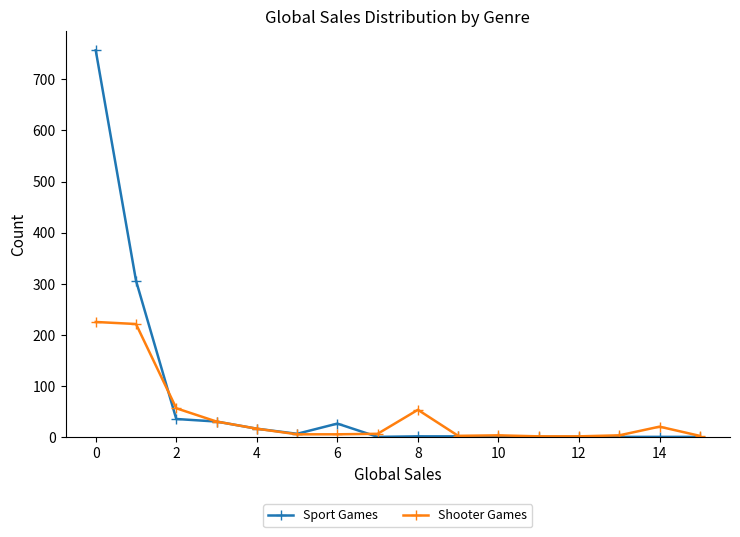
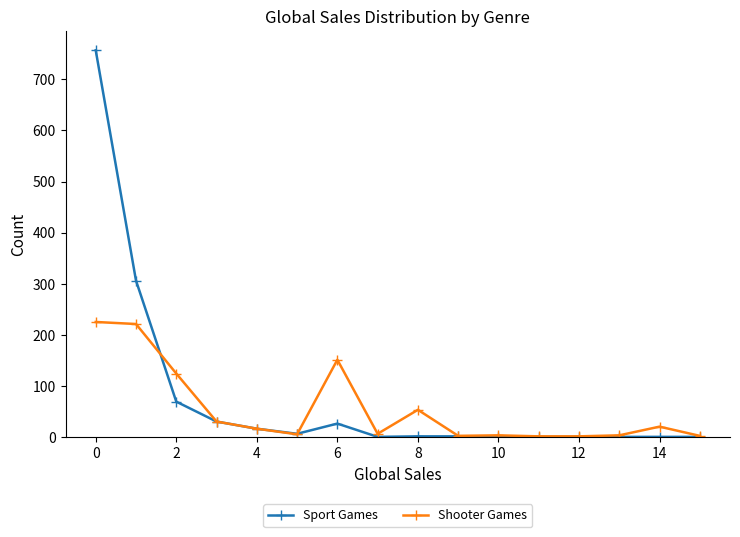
  {
    "Sport Games": {
      "0": 760,
-     "2": 40,
+     "2": 70,
      "6": 30,
      "8": 0,
      "14": 0
    },
    "Shooter Games": {
      "0": 230,
-     "2": 60,
-     "6": 10,
+     "2": 120,
+     "6": 150,
      "8": 50,
      "14": 20
    }
  }
